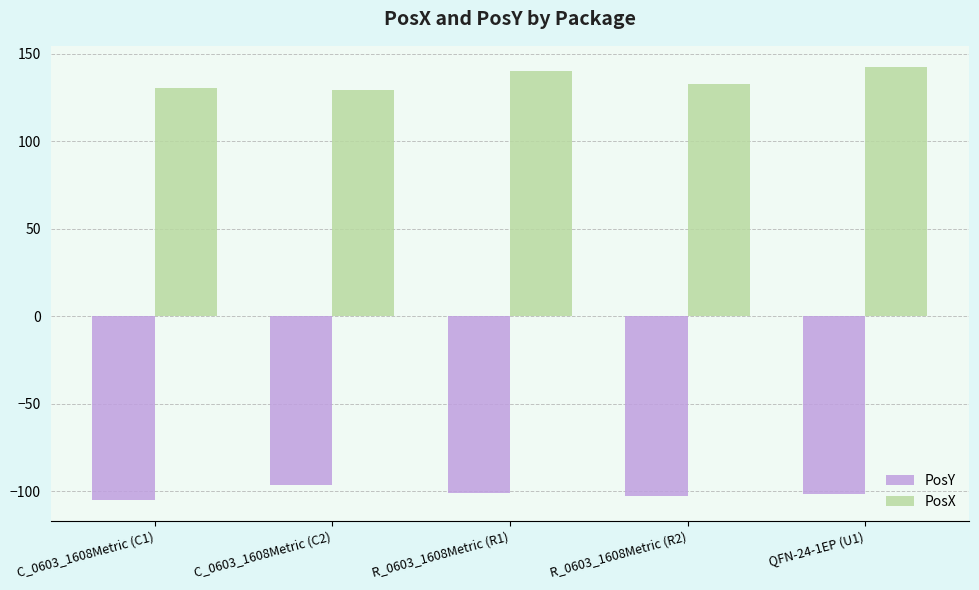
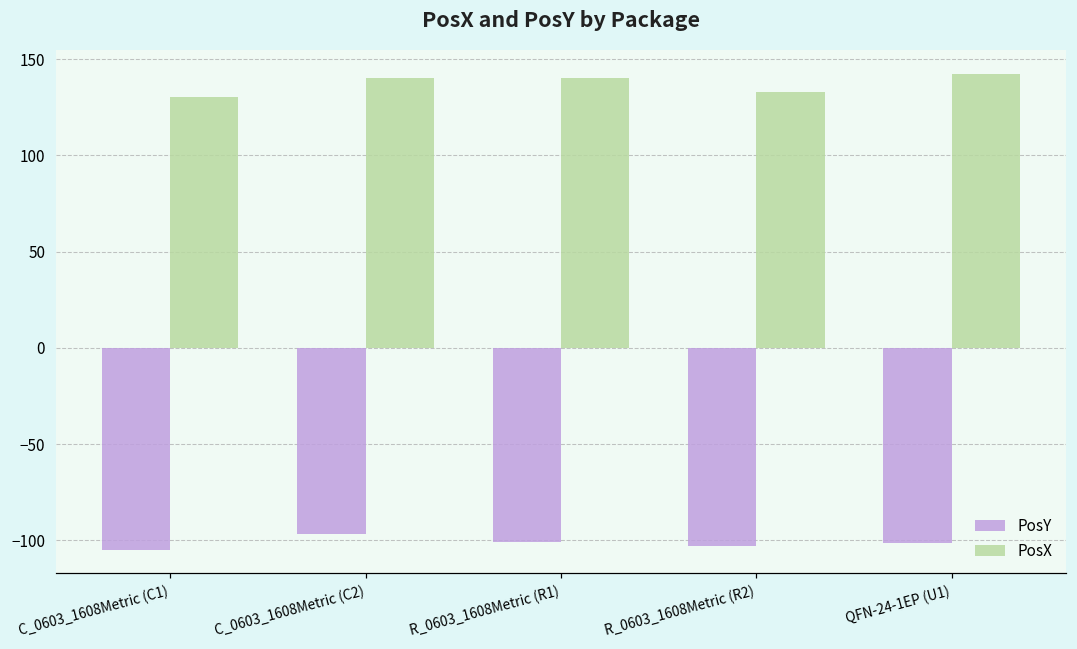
  {
    "PosY": {
      "C_0603_1608Metric (C1)": -105,
      "C_0603_1608Metric (C2)": -97,
      "R_0603_1608Metric (R1)": -101,
      "R_0603_1608Metric (R2)": -103,
      "QFN-24-1EP (U1)": -101
    },
    "PosX": {
      "C_0603_1608Metric (C1)": 130,
-     "C_0603_1608Metric (C2)": 129,
+     "C_0603_1608Metric (C2)": 140,
      "R_0603_1608Metric (R1)": 140,
      "R_0603_1608Metric (R2)": 133,
      "QFN-24-1EP (U1)": 142
    }
  }
